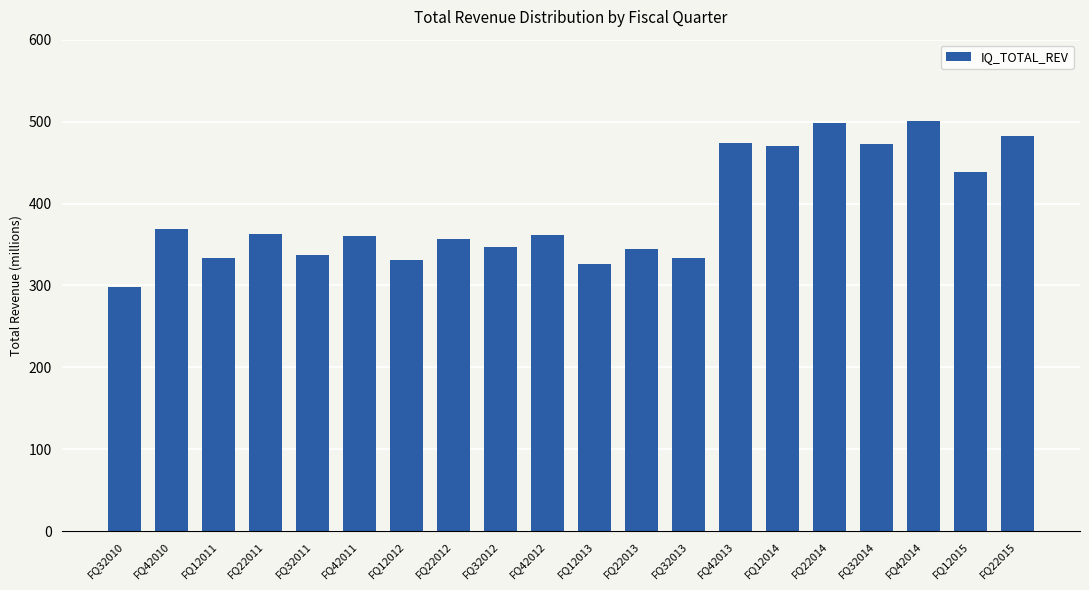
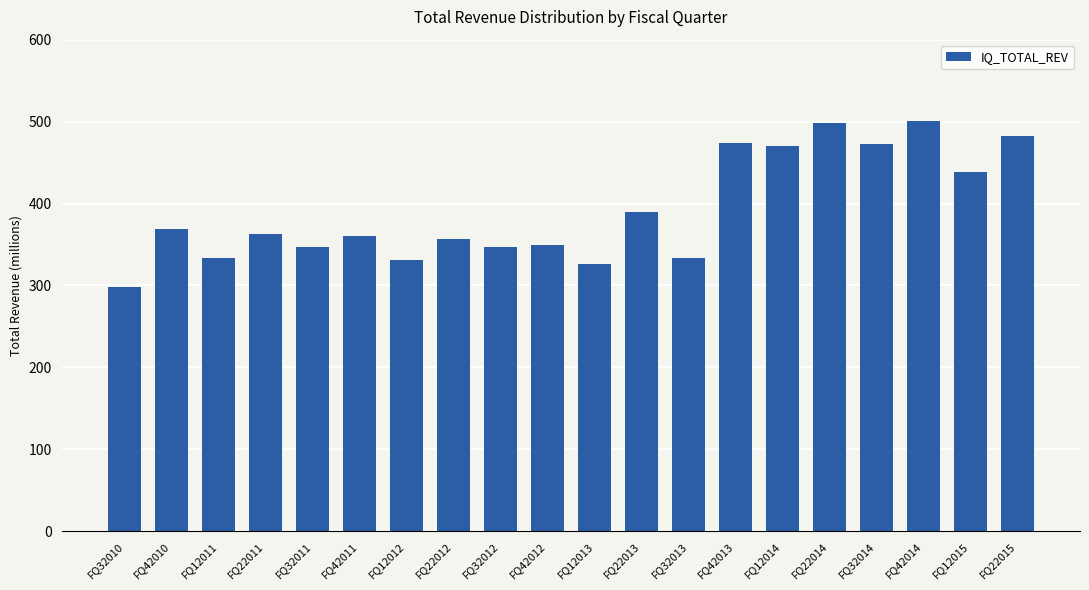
  {
    "FQ32010": 300,
    "FQ42010": 370,
    "FQ12011": 330,
    "FQ22011": 360,
-   "FQ32011": 340,
+   "FQ32011": 350,
    "FQ42011": 360,
    "FQ12012": 330,
    "FQ22012": 360,
    "FQ32012": 350,
-   "FQ42012": 360,
+   "FQ42012": 350,
    "FQ12013": 330,
-   "FQ22013": 340,
+   "FQ22013": 390,
    "FQ32013": 330,
    "FQ42013": 470,
    "FQ12014": 470,
    "FQ22014": 500,
    "FQ32014": 470,
    "FQ42014": 500,
    "FQ12015": 440,
    "FQ22015": 480
  }
